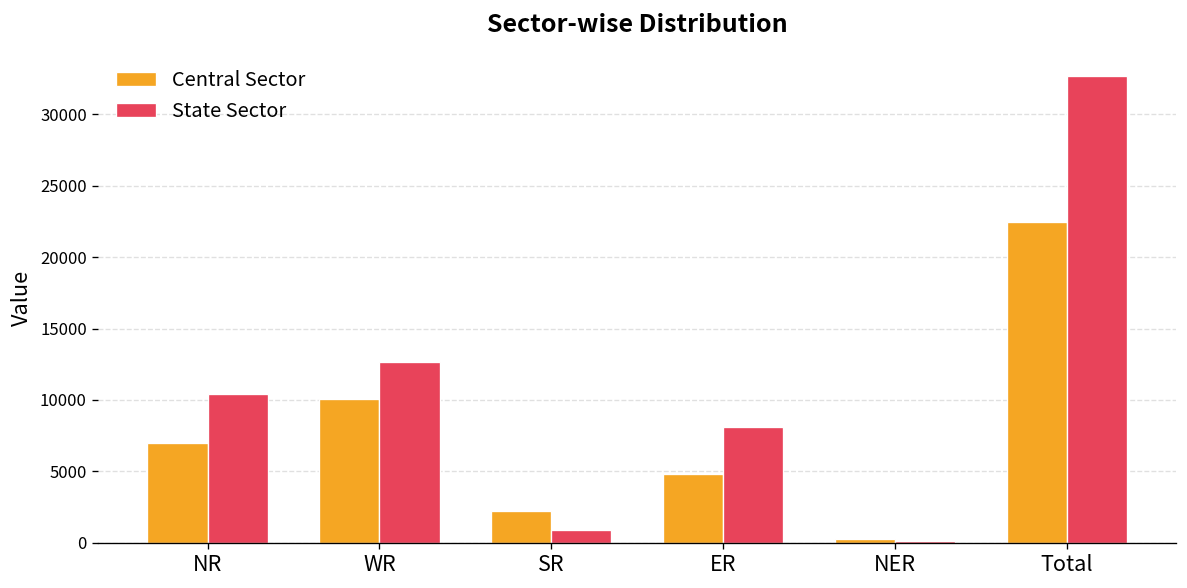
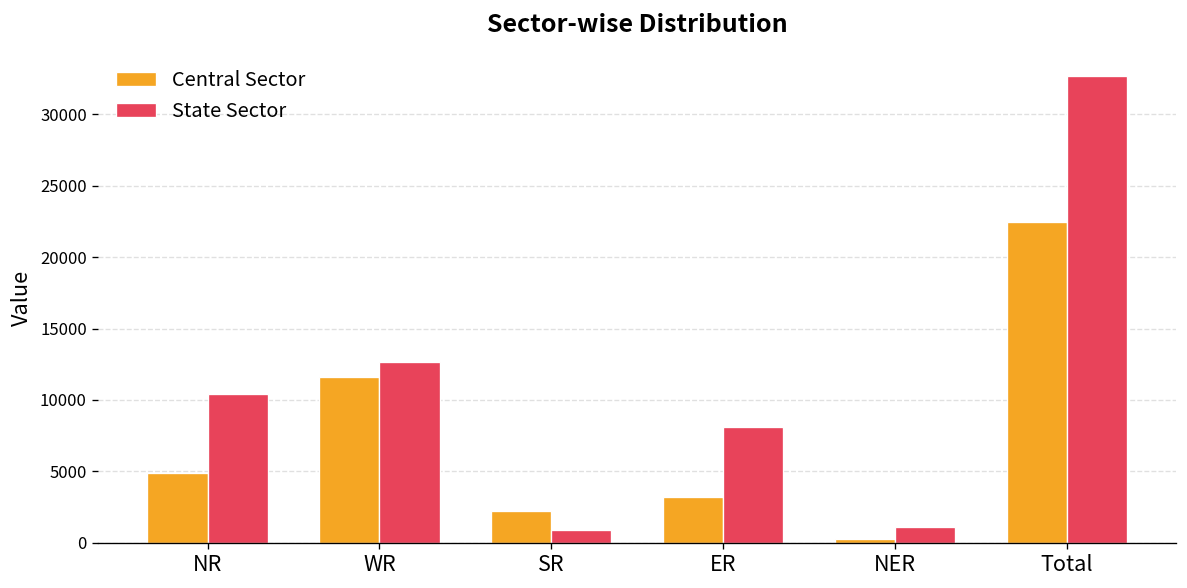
  {
    "Central Sector": {
-     "NR": 7000,
-     "WR": 10100,
+     "NR": 4900,
+     "WR": 11600,
      "SR": 2200,
-     "ER": 4800,
+     "ER": 3200,
      "NER": 200,
      "Total": 22500
    },
    "State Sector": {
      "NR": 10400,
      "WR": 12700,
      "SR": 900,
      "ER": 8100,
-     "NER": 100,
+     "NER": 1100,
      "Total": 32700
    }
  }
